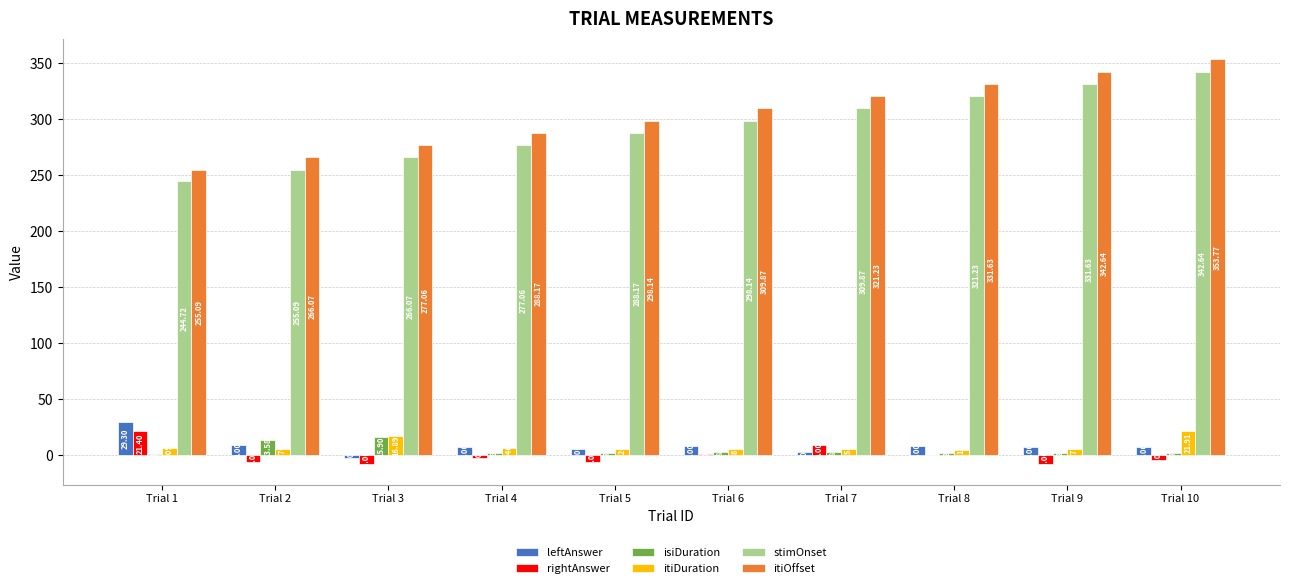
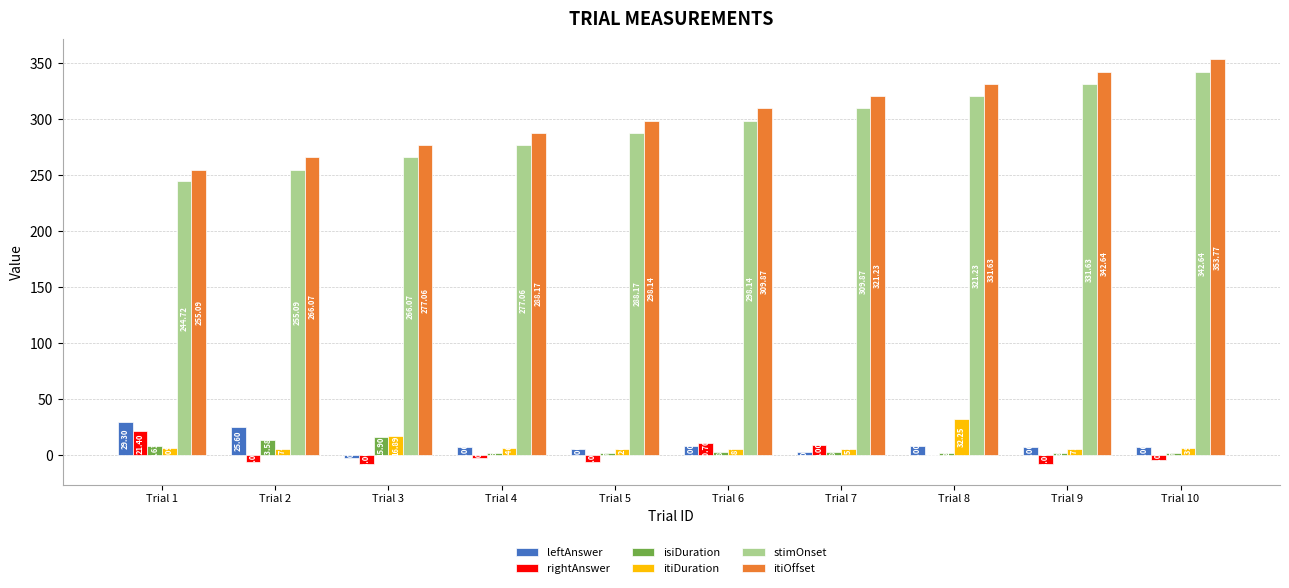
  {
    "leftAnswer": {
-     "Trial 2": 9,
+     "Trial 2": 26,
      "Trial 4": 7,
      "Trial 5": 6,
      "Trial 6": 8,
      "Trial 7": 3,
      "Trial 8": 8,
      "Trial 9": 7,
      "Trial 10": 7
    },
    "rightAnswer": {
      "Trial 2": -6,
      "Trial 3": -8,
      "Trial 5": -6,
-     "Trial 6": 1,
+     "Trial 6": 11,
      "Trial 8": 0,
      "Trial 9": -8,
      "Trial 10": -4
    },
    "isiDuration": {
-     "Trial 1": 1,
+     "Trial 1": 9,
      "Trial 6": 3,
      "Trial 7": 3,
      "Trial 8": 2,
      "Trial 9": 2
    },
    "itiDuration": {
      "Trial 1": 6,
      "Trial 2": 6,
      "Trial 4": 6,
      "Trial 5": 5,
      "Trial 6": 6,
      "Trial 7": 6,
-     "Trial 8": 5,
+     "Trial 8": 32,
      "Trial 9": 6,
-     "Trial 10": 22
+     "Trial 10": 6
    },
    "stimOnset": {
      "Trial 1": 244.72,
      "Trial 2": 255.09,
      "Trial 3": 266.07,
      "Trial 4": 277.06,
      "Trial 5": 288.17,
      "Trial 6": 298.14,
      "Trial 7": 309.87,
      "Trial 8": 321.23,
      "Trial 9": 331.63,
      "Trial 10": 342.64
    },
    "itiOffset": {
      "Trial 1": 255.09,
      "Trial 2": 266.07,
      "Trial 3": 277.06,
      "Trial 4": 288.17,
      "Trial 5": 298.14,
      "Trial 6": 309.87,
      "Trial 7": 321.23,
      "Trial 8": 331.63,
      "Trial 9": 342.64,
      "Trial 10": 353.77
    }
  }
